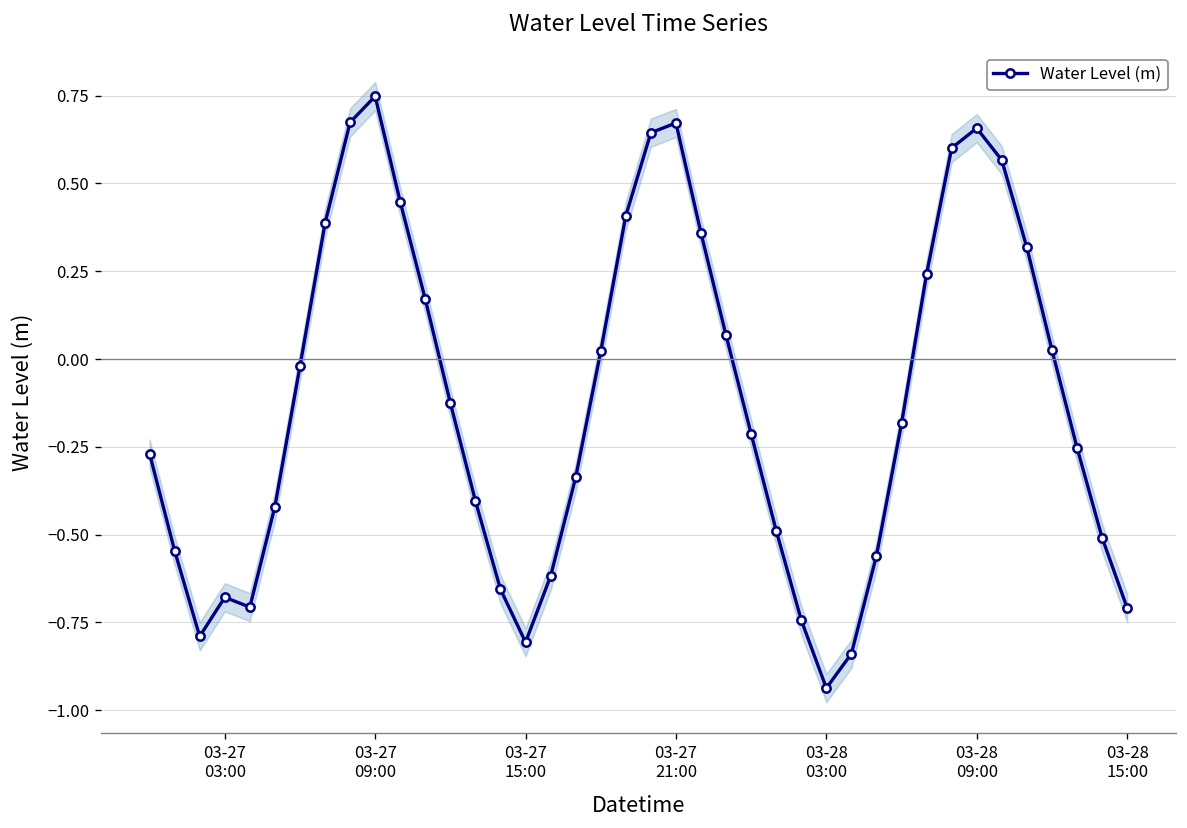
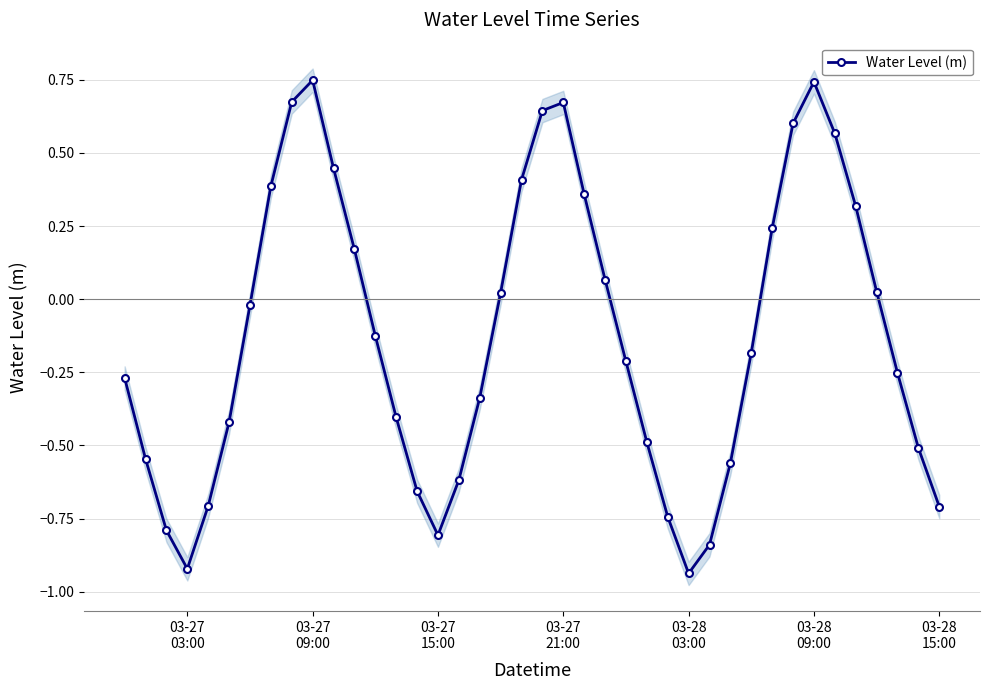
  {
    "Water Level (m)": {
-     "03-27 03:00": -0.68,
+     "03-27 03:00": -0.92,
      "03-27 09:00": 0.75,
      "03-27 15:00": -0.81,
      "03-27 21:00": 0.67,
      "03-28 03:00": -0.94,
-     "03-28 09:00": 0.66,
+     "03-28 09:00": 0.74,
      "03-28 15:00": -0.71
    }
  }
